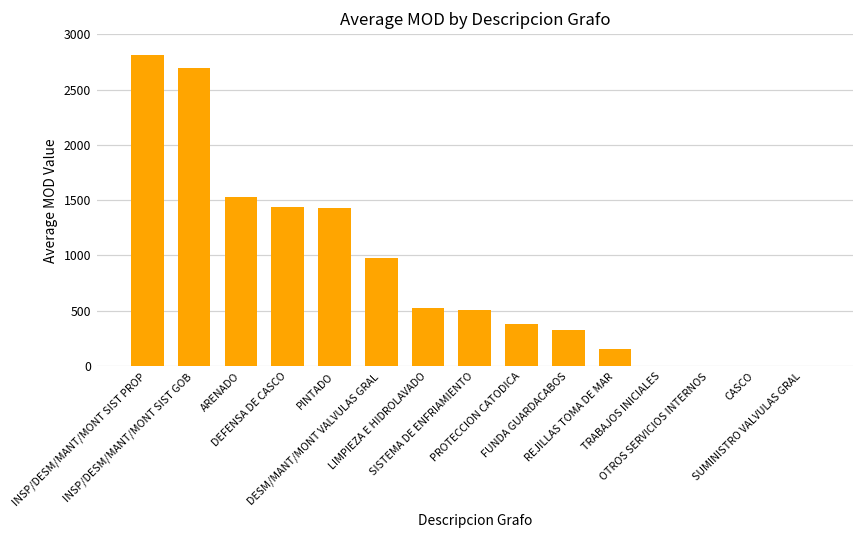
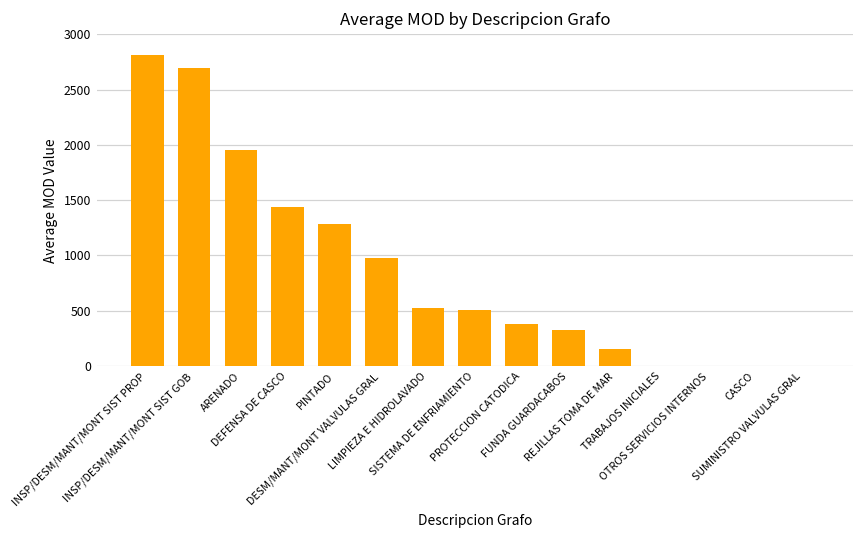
  {
    "INSP/DESM/MANT/MONT SIST PROP": 2810,
    "INSP/DESM/MANT/MONT SIST GOB": 2700,
-   "ARENADO": 1530,
+   "ARENADO": 1950,
    "DEFENSA DE CASCO": 1440,
-   "PINTADO": 1430,
+   "PINTADO": 1280,
    "DESM/MANT/MONT VALVULAS GRAL": 970,
    "LIMPIEZA E HIDROLAVADO": 530,
    "SISTEMA DE ENFRIAMIENTO": 510,
    "PROTECCION CATODICA": 380,
    "FUNDA GUARDACABOS": 320,
    "REJILLAS TOMA DE MAR": 160,
    "TRABAJOS INICIALES": 0,
    "OTROS SERVICIOS INTERNOS": 0,
    "CASCO": 0,
    "SUMINISTRO VALVULAS GRAL": 0
  }
